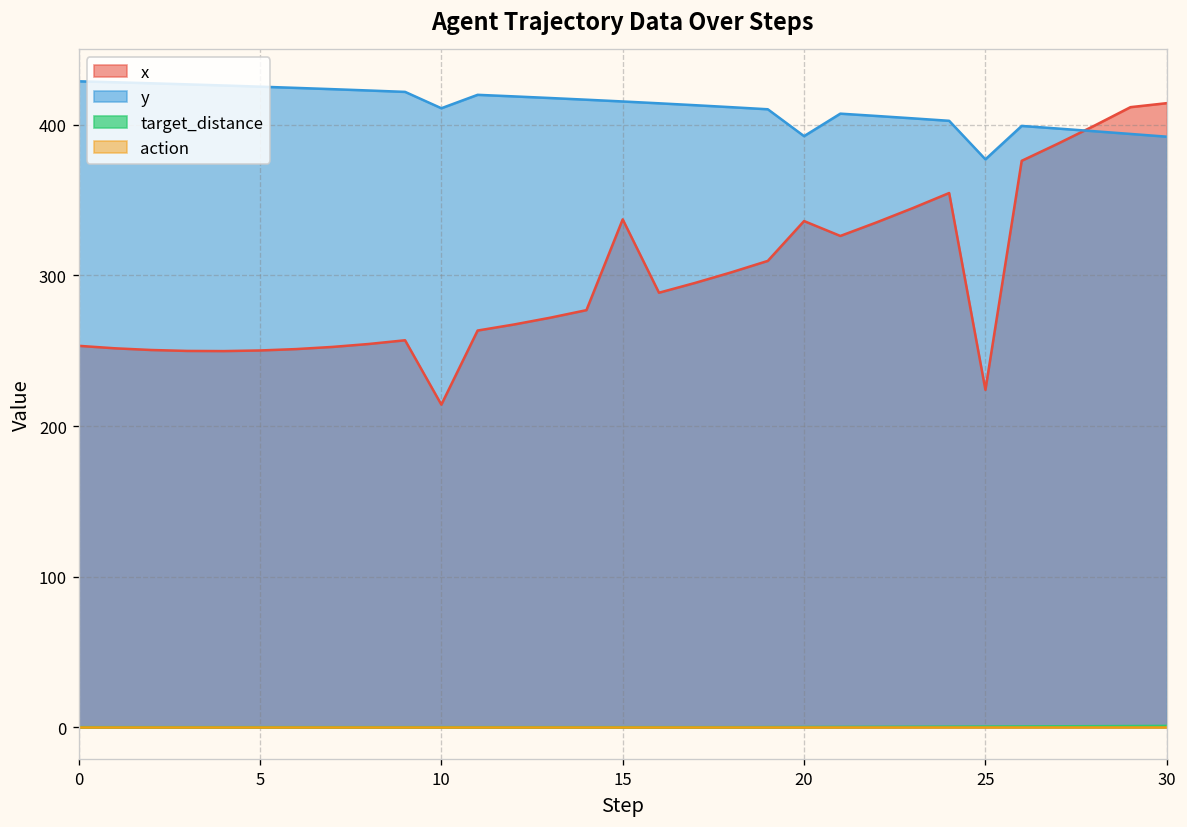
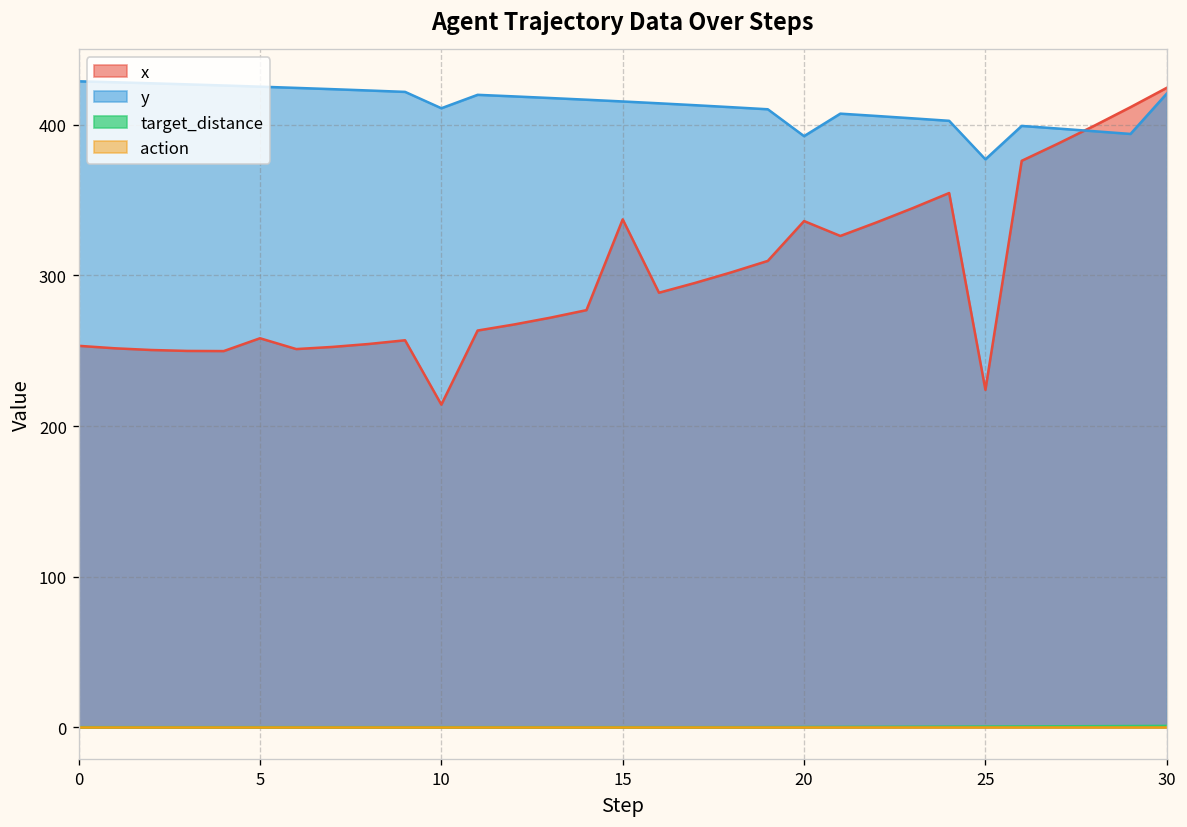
  {
    "x": {
      "0": 253,
-     "5": 250,
+     "5": 258,
      "10": 214,
      "15": 337,
      "20": 336,
      "25": 224,
-     "30": 414
+     "30": 425
    },
    "y": {
      "0": 429,
      "10": 411,
      "15": 416,
      "20": 393,
      "25": 377,
-     "30": 392
+     "30": 421
    }
  }
